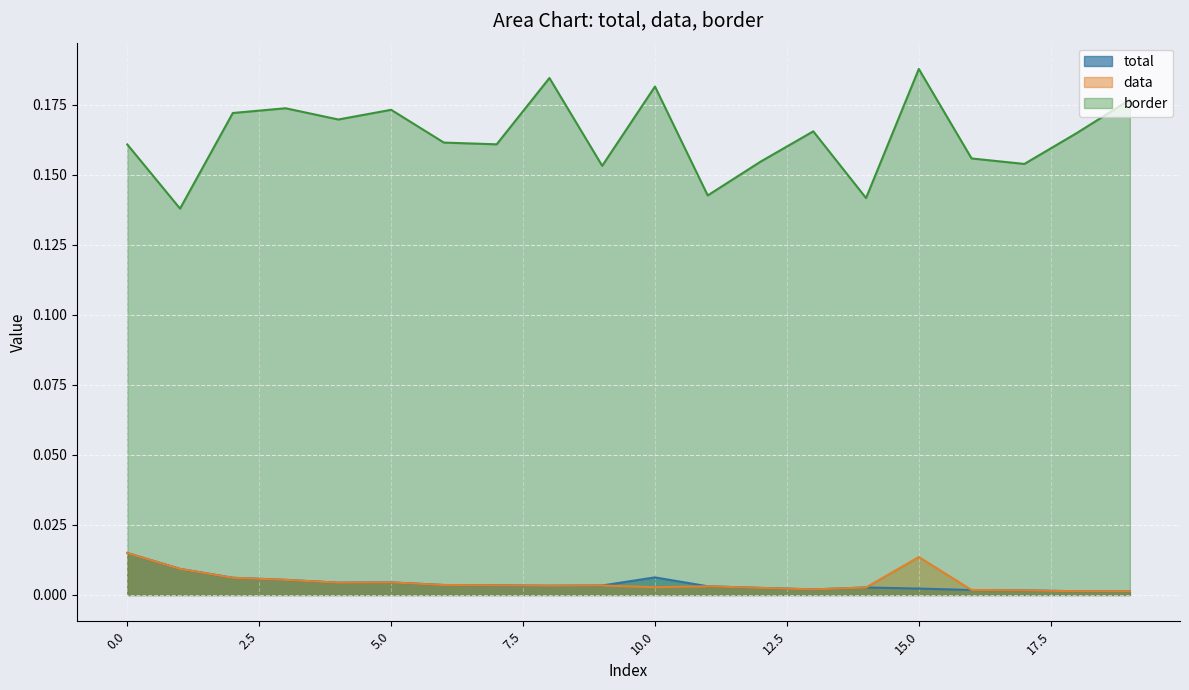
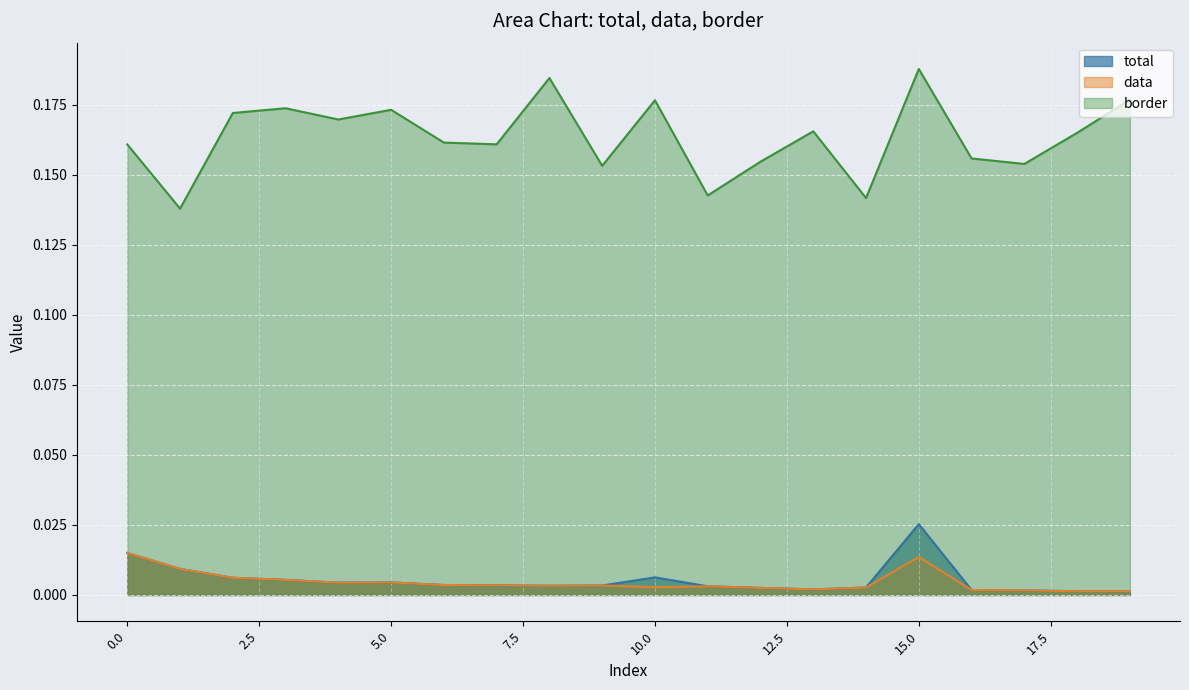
  {
    "total": {
      "10.0": 0.006,
-     "15.0": 0.002
+     "15.0": 0.025
    },
    "data": {
      "10.0": 0.003,
      "15.0": 0.014
    },
    "border": {
      "0.0": 0.161,
      "5.0": 0.173,
-     "10.0": 0.181,
+     "10.0": 0.177,
      "15.0": 0.188
    }
  }
